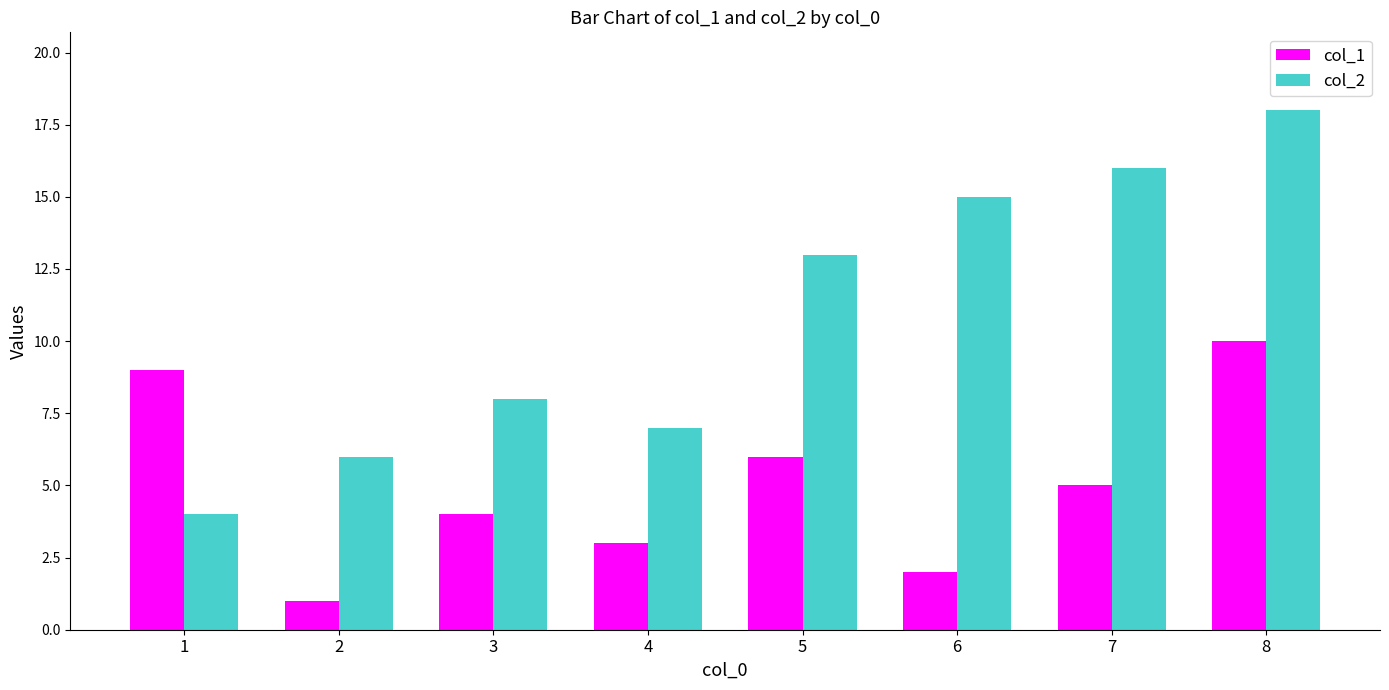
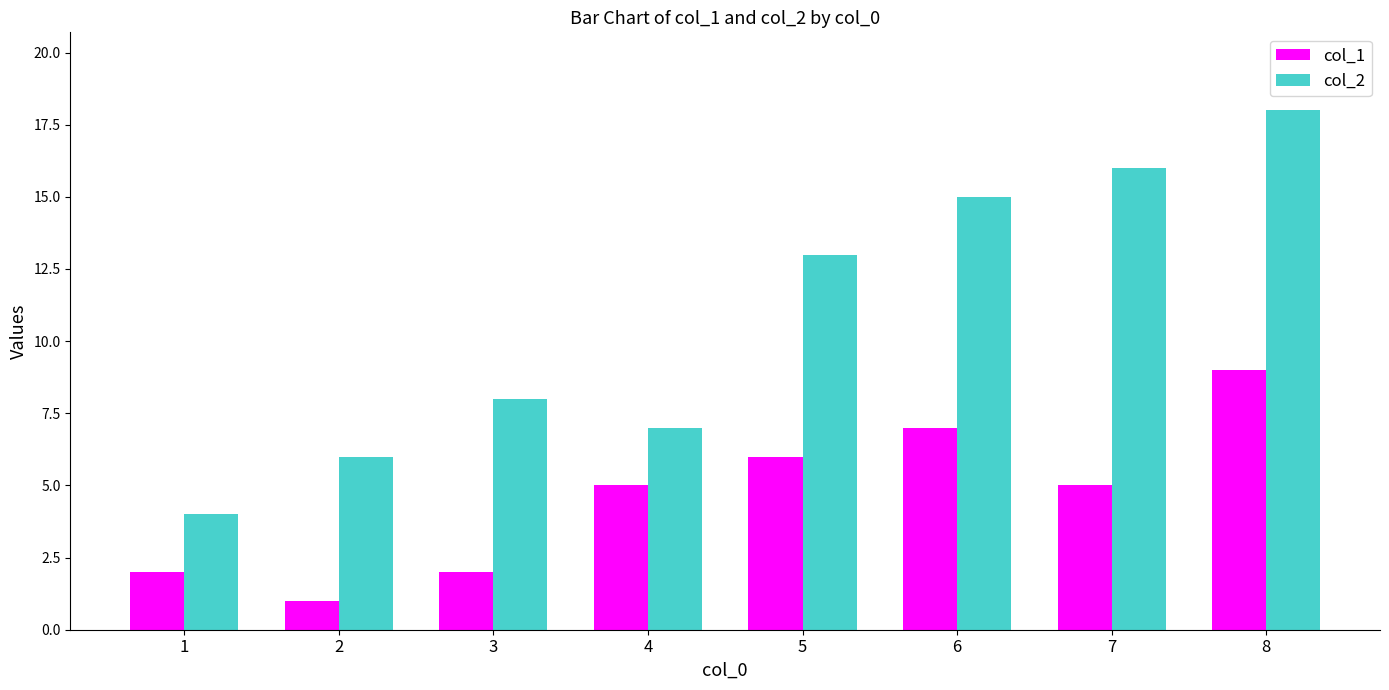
  {
    "col_1": {
-     "1": 9,
+     "1": 2,
      "2": 1,
-     "3": 4,
-     "4": 3,
+     "3": 2,
+     "4": 5,
      "5": 6,
-     "6": 2,
+     "6": 7,
      "7": 5,
-     "8": 10
+     "8": 9
    },
    "col_2": {
      "1": 4,
      "2": 6,
      "3": 8,
      "4": 7,
      "5": 13,
      "6": 15,
      "7": 16,
      "8": 18
    }
  }
